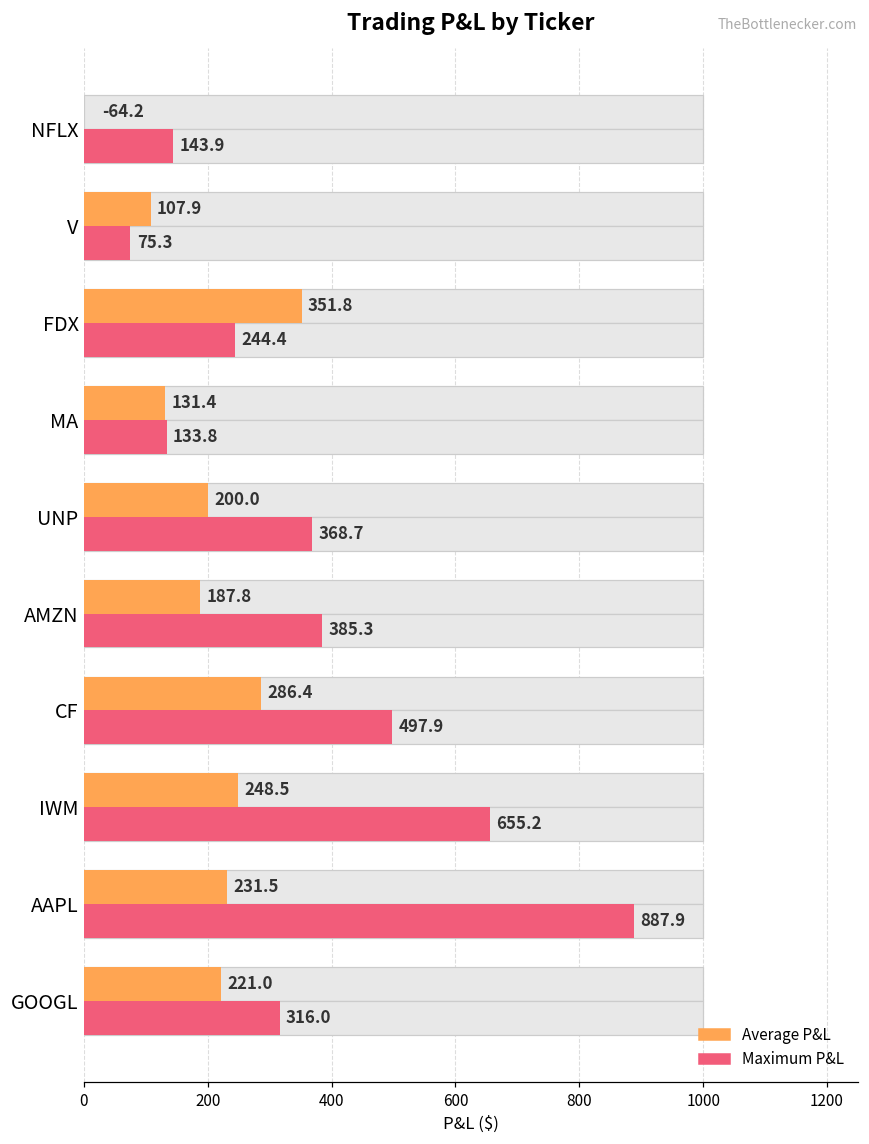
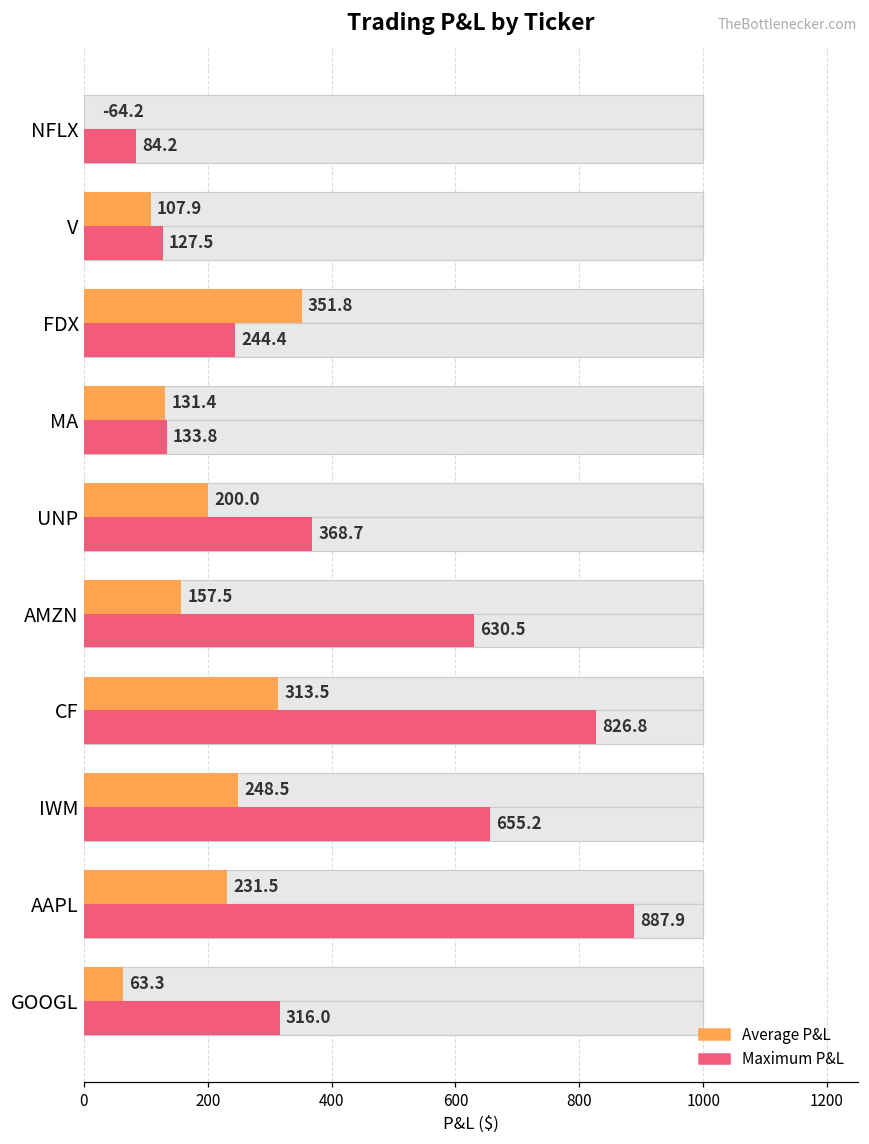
  {
    "Average P&L": {
-     "AMZN": 187.8,
-     "CF": 286.4,
-     "GOOGL": 221.0
+     "AMZN": 157.5,
+     "CF": 313.5,
+     "GOOGL": 63.3
    },
    "Maximum P&L": {
-     "NFLX": 143.9,
-     "V": 75.3,
-     "AMZN": 385.3,
-     "CF": 497.9
+     "NFLX": 84.2,
+     "V": 127.5,
+     "AMZN": 630.5,
+     "CF": 826.8
    }
  }
